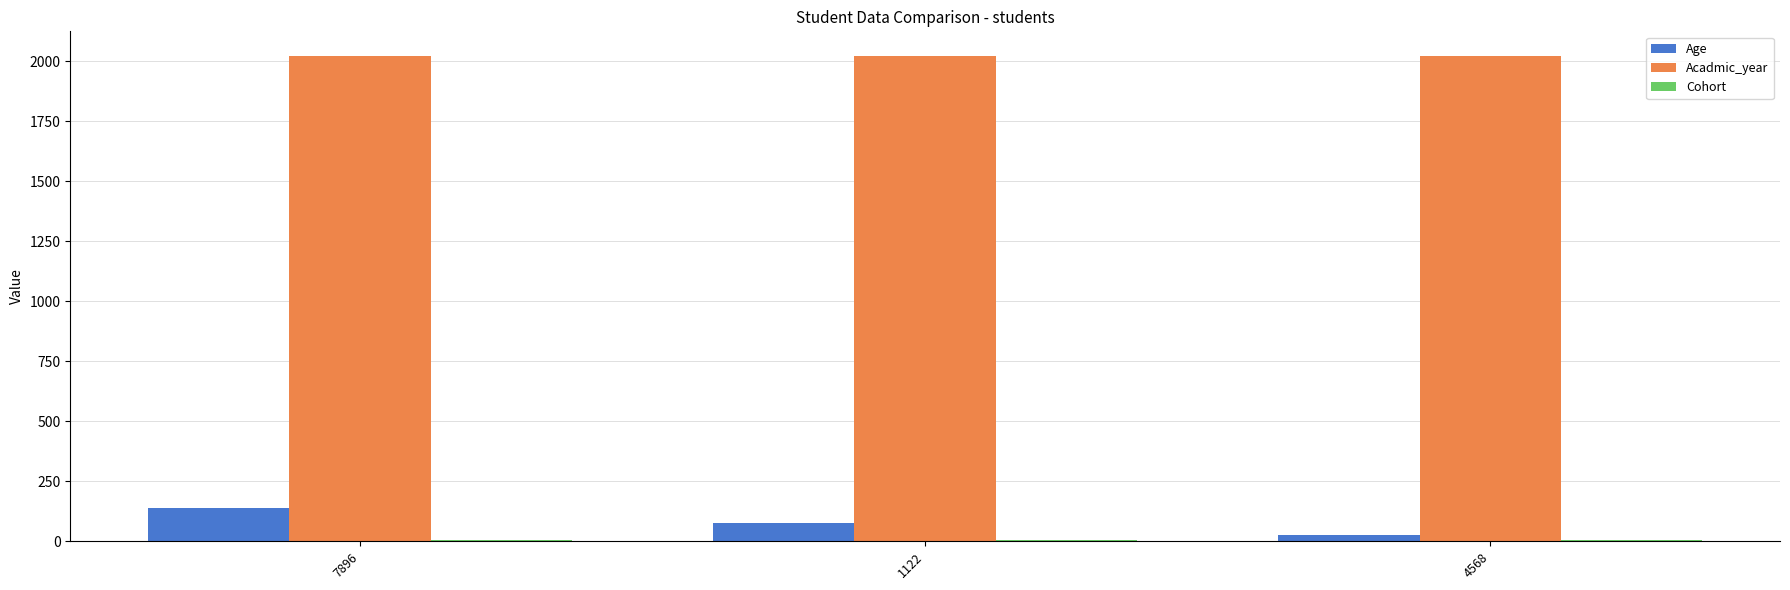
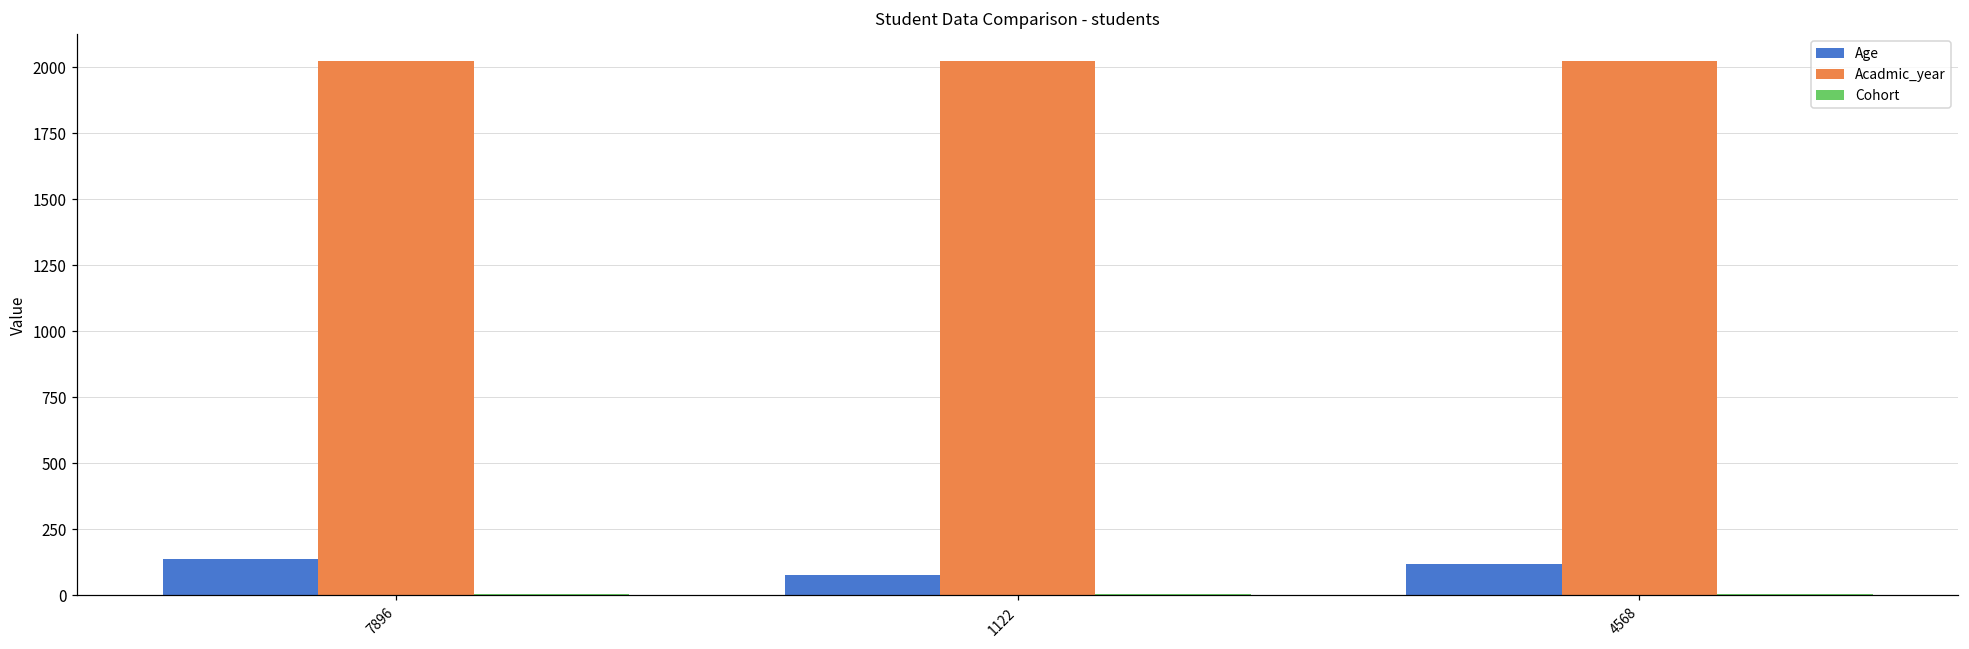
  {
    "Age": {
      "7896": 140,
      "1122": 80,
-     "4568": 30
+     "4568": 120
    },
    "Acadmic_year": {
      "7896": 2020,
      "1122": 2020,
      "4568": 2020
    }
  }
